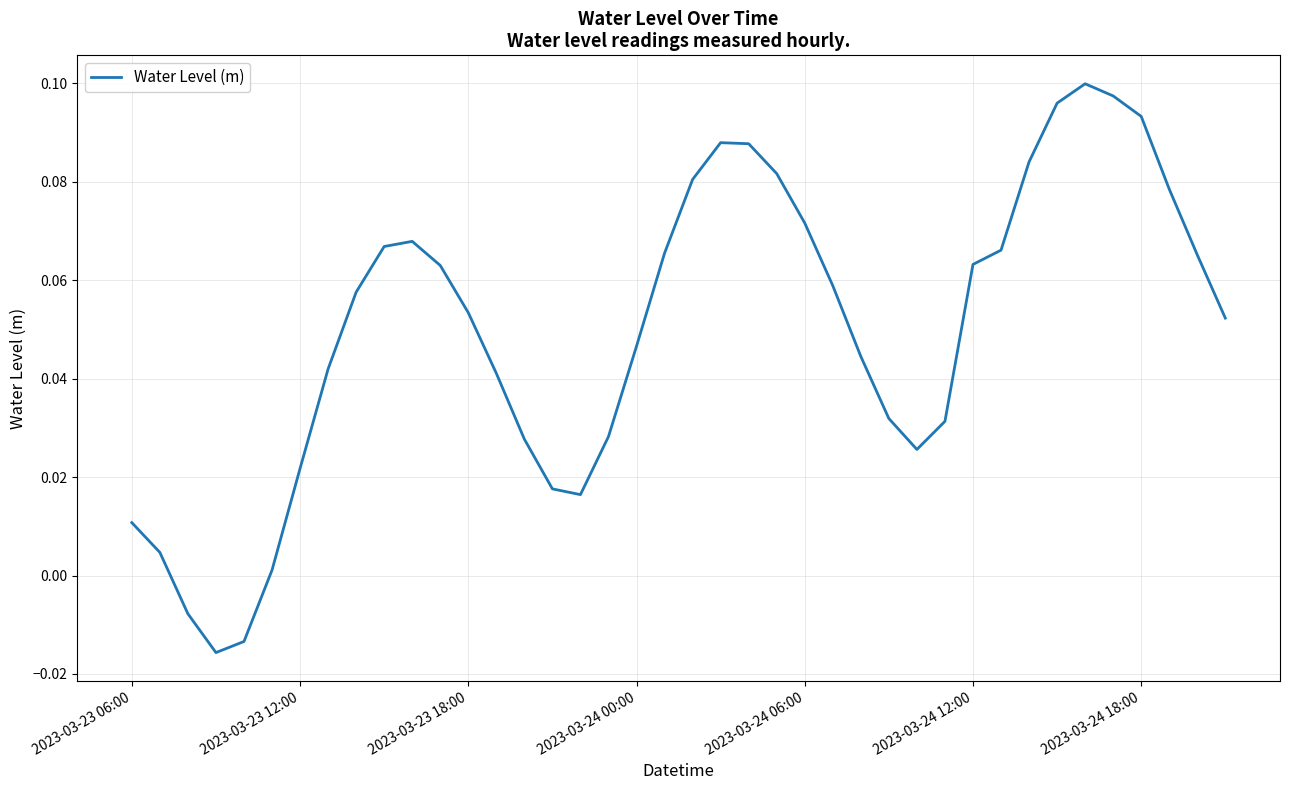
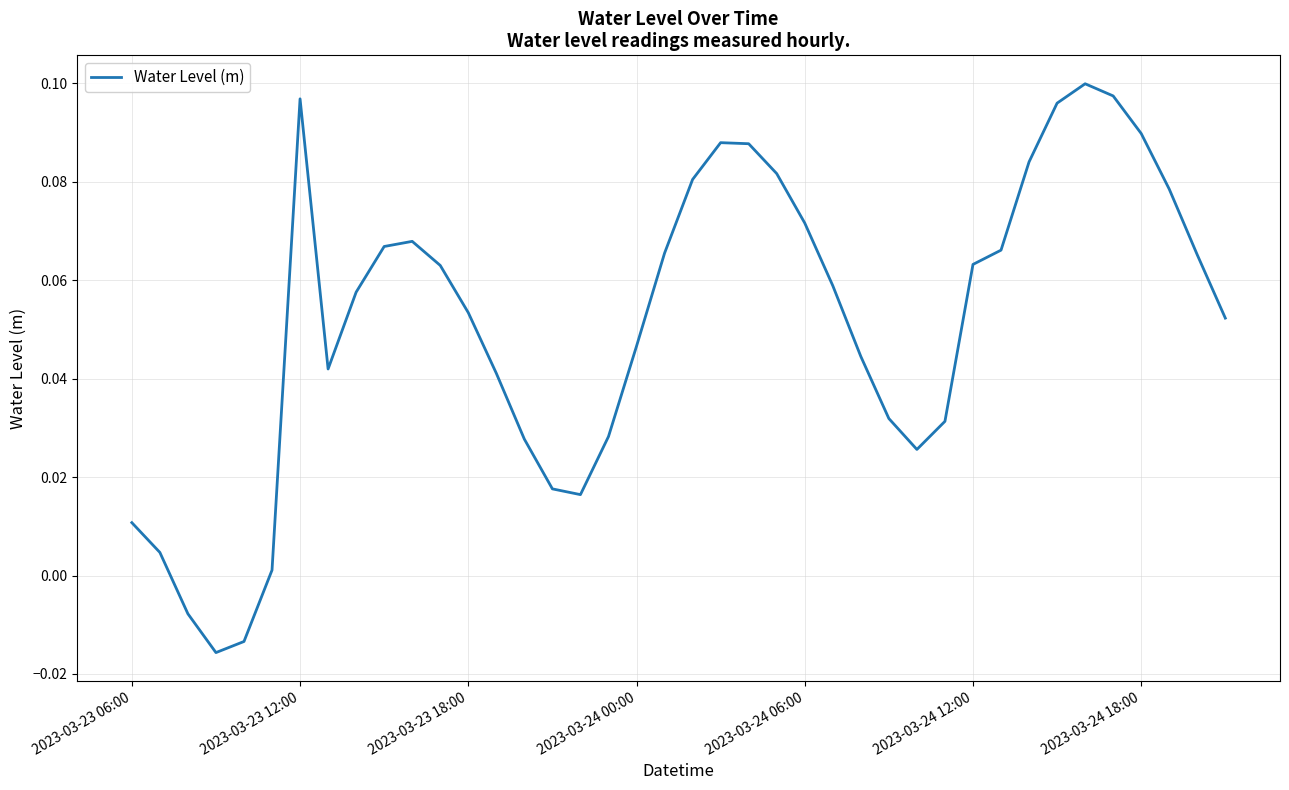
  {
    "2023-03-23 06:00": 0.011,
-   "2023-03-23 12:00": 0.022,
+   "2023-03-23 12:00": 0.097,
    "2023-03-23 18:00": 0.053,
    "2023-03-24 00:00": 0.047,
    "2023-03-24 06:00": 0.072,
    "2023-03-24 12:00": 0.063,
-   "2023-03-24 18:00": 0.093
+   "2023-03-24 18:00": 0.090
  }
